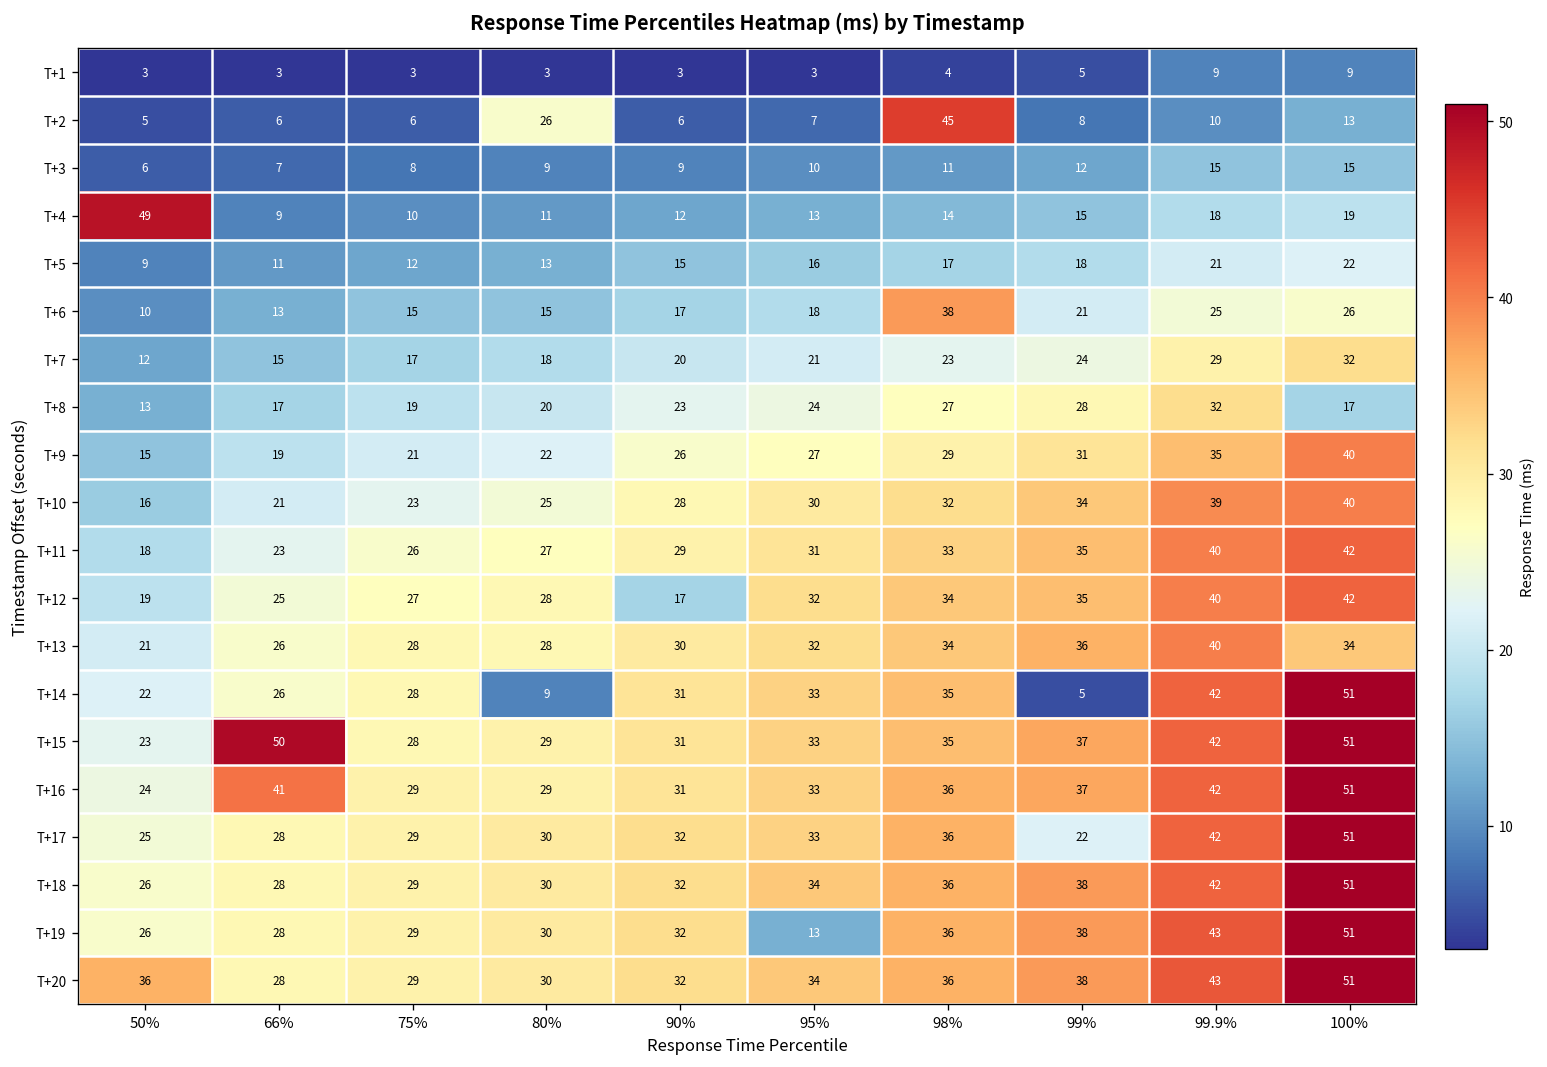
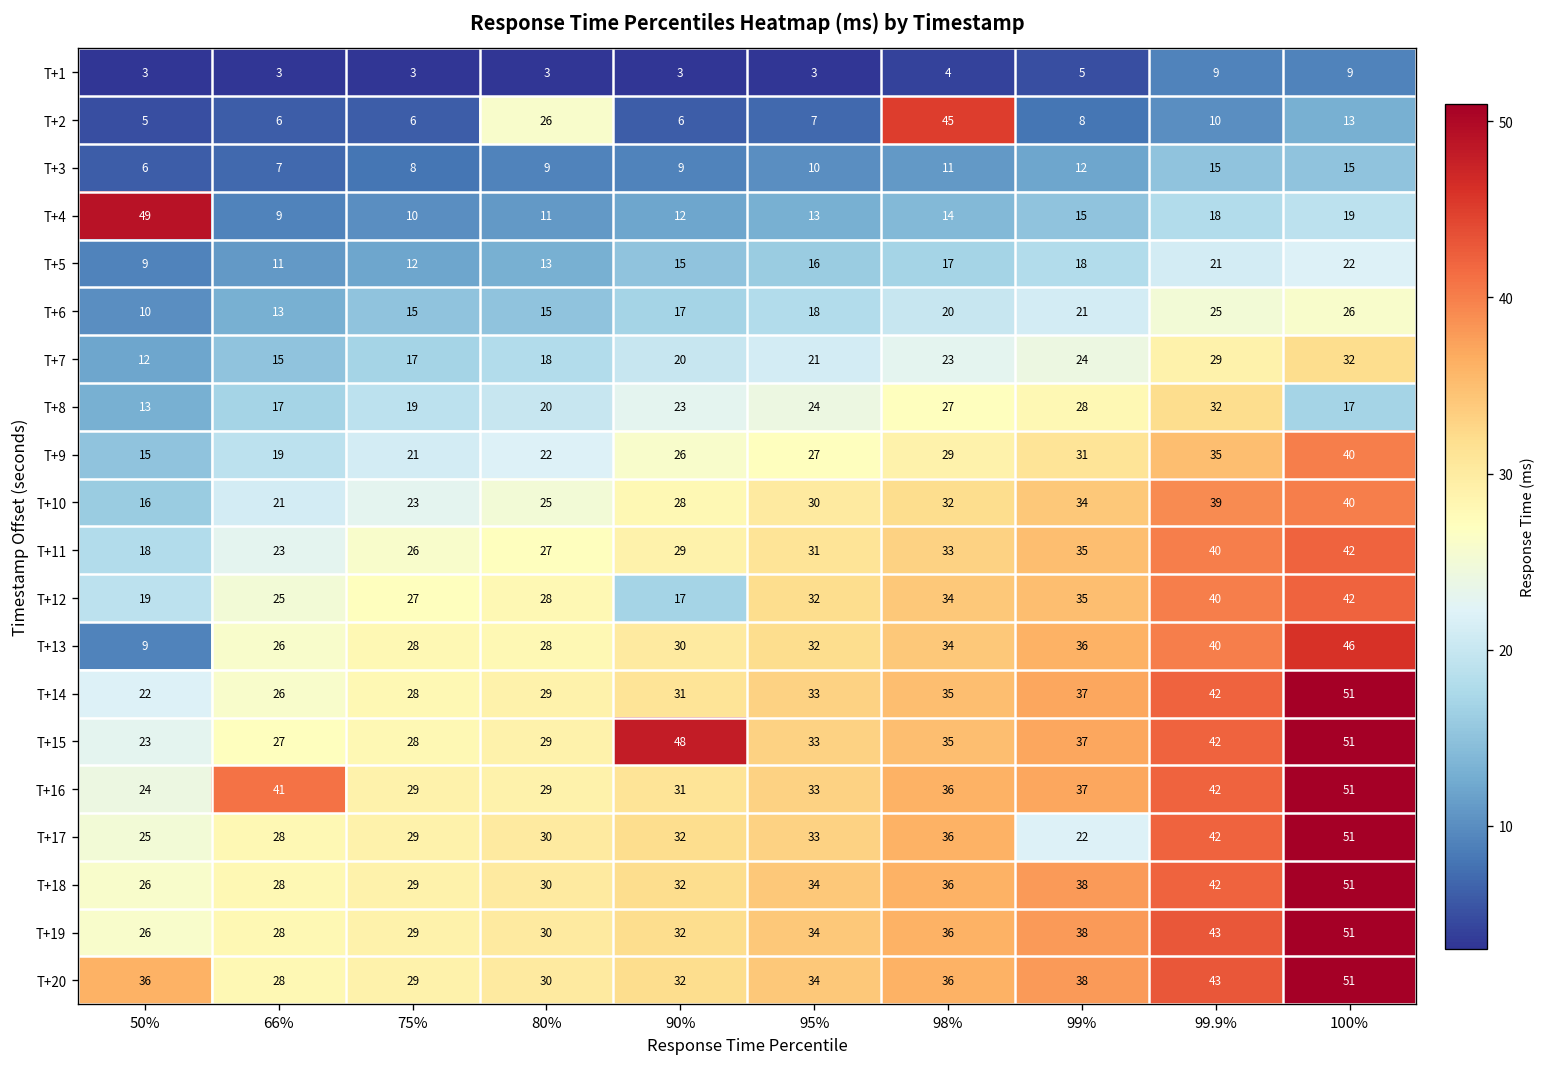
  {
    "T+1": {
      "50%": 3,
      "66%": 3,
      "75%": 3,
      "80%": 3,
      "90%": 3,
      "95%": 3,
      "98%": 4,
      "99%": 5,
      "99.9%": 9,
      "100%": 9
    },
    "T+2": {
      "50%": 5,
      "66%": 6,
      "75%": 6,
      "80%": 26,
      "90%": 6,
      "95%": 7,
      "98%": 45,
      "99%": 8,
      "99.9%": 10,
      "100%": 13
    },
    "T+3": {
      "50%": 6,
      "66%": 7,
      "75%": 8,
      "80%": 9,
      "90%": 9,
      "95%": 10,
      "98%": 11,
      "99%": 12,
      "99.9%": 15,
      "100%": 15
    },
    "T+4": {
      "50%": 49,
      "66%": 9,
      "75%": 10,
      "80%": 11,
      "90%": 12,
      "95%": 13,
      "98%": 14,
      "99%": 15,
      "99.9%": 18,
      "100%": 19
    },
    "T+5": {
      "50%": 9,
      "66%": 11,
      "75%": 12,
      "80%": 13,
      "90%": 15,
      "95%": 16,
      "98%": 17,
      "99%": 18,
      "99.9%": 21,
      "100%": 22
    },
    "T+6": {
      "50%": 10,
      "66%": 13,
      "75%": 15,
      "80%": 15,
      "90%": 17,
      "95%": 18,
-     "98%": 38,
+     "98%": 20,
      "99%": 21,
      "99.9%": 25,
      "100%": 26
    },
    "T+7": {
      "50%": 12,
      "66%": 15,
      "75%": 17,
      "80%": 18,
      "90%": 20,
      "95%": 21,
      "98%": 23,
      "99%": 24,
      "99.9%": 29,
      "100%": 32
    },
    "T+8": {
      "50%": 13,
      "66%": 17,
      "75%": 19,
      "80%": 20,
      "90%": 23,
      "95%": 24,
      "98%": 27,
      "99%": 28,
      "99.9%": 32,
      "100%": 17
    },
    "T+9": {
      "50%": 15,
      "66%": 19,
      "75%": 21,
      "80%": 22,
      "90%": 26,
      "95%": 27,
      "98%": 29,
      "99%": 31,
      "99.9%": 35,
      "100%": 40
    },
    "T+10": {
      "50%": 16,
      "66%": 21,
      "75%": 23,
      "80%": 25,
      "90%": 28,
      "95%": 30,
      "98%": 32,
      "99%": 34,
      "99.9%": 39,
      "100%": 40
    },
    "T+11": {
      "50%": 18,
      "66%": 23,
      "75%": 26,
      "80%": 27,
      "90%": 29,
      "95%": 31,
      "98%": 33,
      "99%": 35,
      "99.9%": 40,
      "100%": 42
    },
    "T+12": {
      "50%": 19,
      "66%": 25,
      "75%": 27,
      "80%": 28,
      "90%": 17,
      "95%": 32,
      "98%": 34,
      "99%": 35,
      "99.9%": 40,
      "100%": 42
    },
    "T+13": {
-     "50%": 21,
+     "50%": 9,
      "66%": 26,
      "75%": 28,
      "80%": 28,
      "90%": 30,
      "95%": 32,
      "98%": 34,
      "99%": 36,
      "99.9%": 40,
-     "100%": 34
+     "100%": 46
    },
    "T+14": {
      "50%": 22,
      "66%": 26,
      "75%": 28,
-     "80%": 9,
+     "80%": 29,
      "90%": 31,
      "95%": 33,
      "98%": 35,
-     "99%": 5,
+     "99%": 37,
      "99.9%": 42,
      "100%": 51
    },
    "T+15": {
      "50%": 23,
-     "66%": 50,
+     "66%": 27,
      "75%": 28,
      "80%": 29,
-     "90%": 31,
+     "90%": 48,
      "95%": 33,
      "98%": 35,
      "99%": 37,
      "99.9%": 42,
      "100%": 51
    },
    "T+16": {
      "50%": 24,
      "66%": 41,
      "75%": 29,
      "80%": 29,
      "90%": 31,
      "95%": 33,
      "98%": 36,
      "99%": 37,
      "99.9%": 42,
      "100%": 51
    },
    "T+17": {
      "50%": 25,
      "66%": 28,
      "75%": 29,
      "80%": 30,
      "90%": 32,
      "95%": 33,
      "98%": 36,
      "99%": 22,
      "99.9%": 42,
      "100%": 51
    },
    "T+18": {
      "50%": 26,
      "66%": 28,
      "75%": 29,
      "80%": 30,
      "90%": 32,
      "95%": 34,
      "98%": 36,
      "99%": 38,
      "99.9%": 42,
      "100%": 51
    },
    "T+19": {
      "50%": 26,
      "66%": 28,
      "75%": 29,
      "80%": 30,
      "90%": 32,
-     "95%": 13,
+     "95%": 34,
      "98%": 36,
      "99%": 38,
      "99.9%": 43,
      "100%": 51
    },
    "T+20": {
      "50%": 36,
      "66%": 28,
      "75%": 29,
      "80%": 30,
      "90%": 32,
      "95%": 34,
      "98%": 36,
      "99%": 38,
      "99.9%": 43,
      "100%": 51
    }
  }
